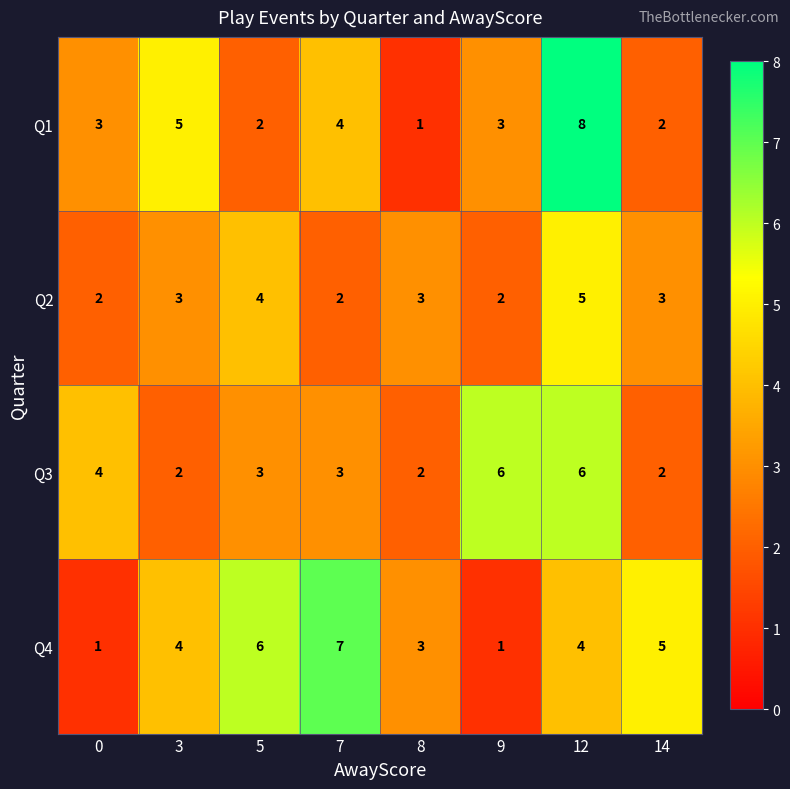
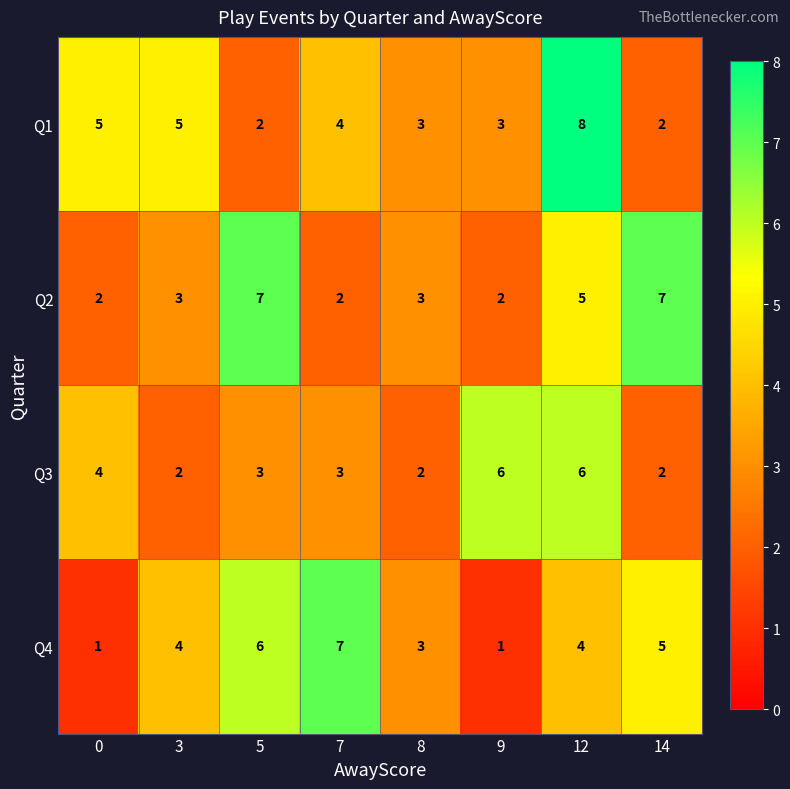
  {
    "Q1": {
-     "0": 3,
+     "0": 5,
      "3": 5,
      "5": 2,
      "7": 4,
-     "8": 1,
+     "8": 3,
      "9": 3,
      "12": 8,
      "14": 2
    },
    "Q2": {
      "0": 2,
      "3": 3,
-     "5": 4,
+     "5": 7,
      "7": 2,
      "8": 3,
      "9": 2,
      "12": 5,
-     "14": 3
+     "14": 7
    },
    "Q3": {
      "0": 4,
      "3": 2,
      "5": 3,
      "7": 3,
      "8": 2,
      "9": 6,
      "12": 6,
      "14": 2
    },
    "Q4": {
      "0": 1,
      "3": 4,
      "5": 6,
      "7": 7,
      "8": 3,
      "9": 1,
      "12": 4,
      "14": 5
    }
  }
